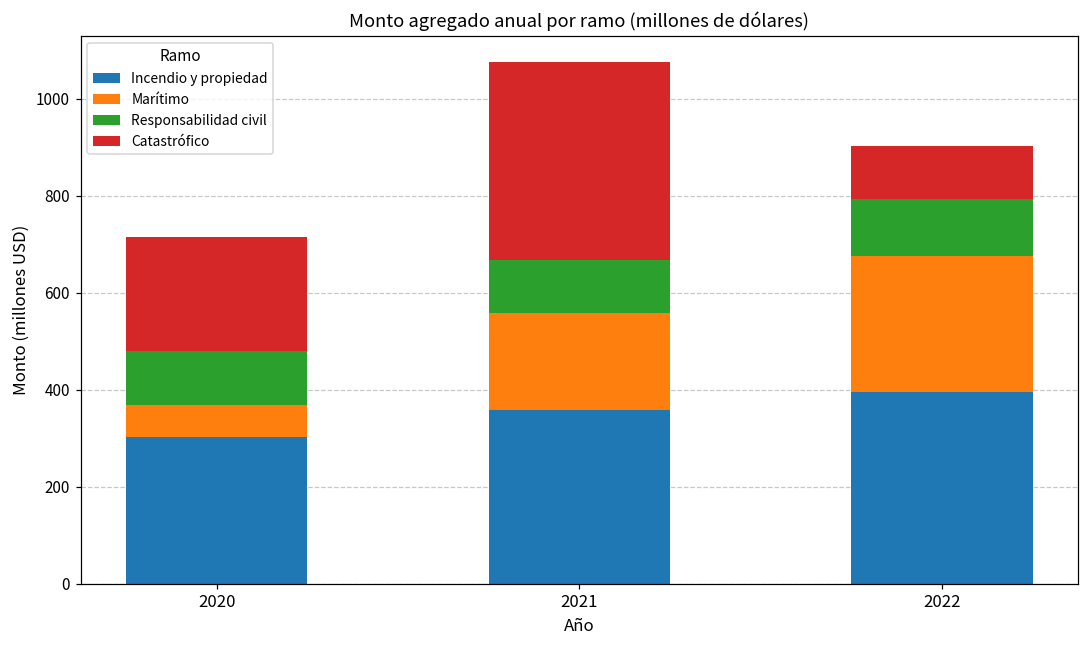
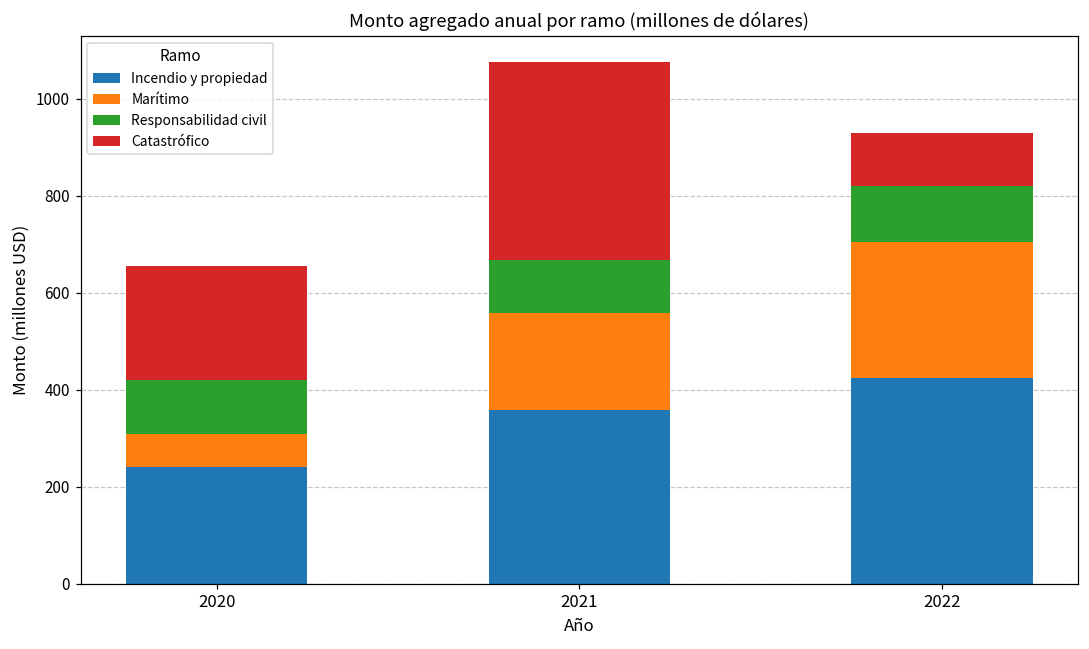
  {
    "Incendio y propiedad": {
-     "2020": 300,
+     "2020": 240,
      "2021": 360,
-     "2022": 400
+     "2022": 420
    },
    "Marítimo": {
      "2020": 70,
      "2021": 200,
      "2022": 280
    },
    "Responsabilidad civil": {
      "2020": 110,
      "2021": 110,
      "2022": 120
    },
    "Catastrófico": {
      "2020": 240,
      "2021": 410,
      "2022": 110
    }
  }
